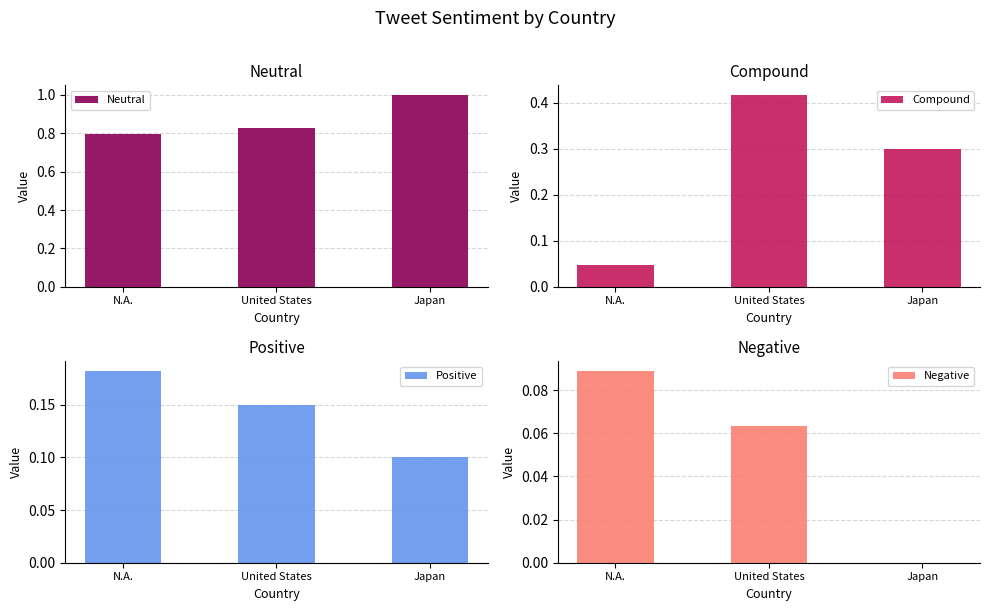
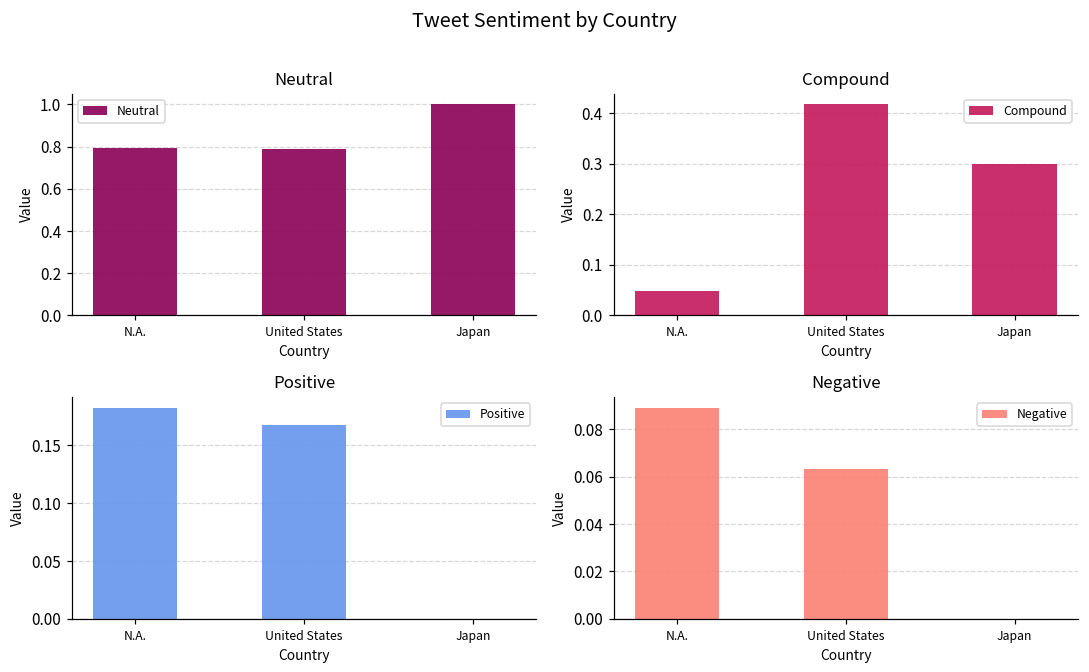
  {
    "Neutral": {
      "N.A.": 0.80,
-     "United States": 0.83,
+     "United States": 0.79,
      "Japan": 1.00
    },
    "Compound": {
      "N.A.": 0.05,
      "United States": 0.42,
      "Japan": 0.30
    },
    "Positive": {
      "N.A.": 0.182,
-     "United States": 0.150,
-     "Japan": 0.1
+     "United States": 0.167,
+     "Japan": 0.0
    },
    "Negative": {
      "N.A.": 0.089,
      "United States": 0.063,
      "Japan": 0.000
    }
  }
